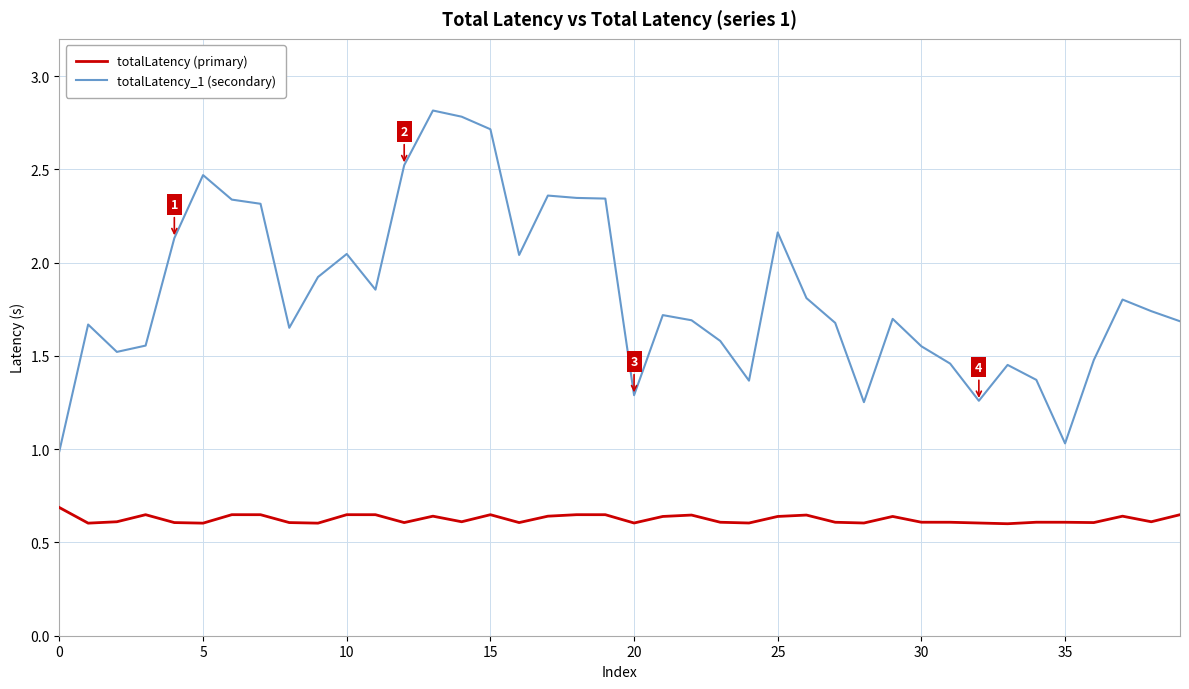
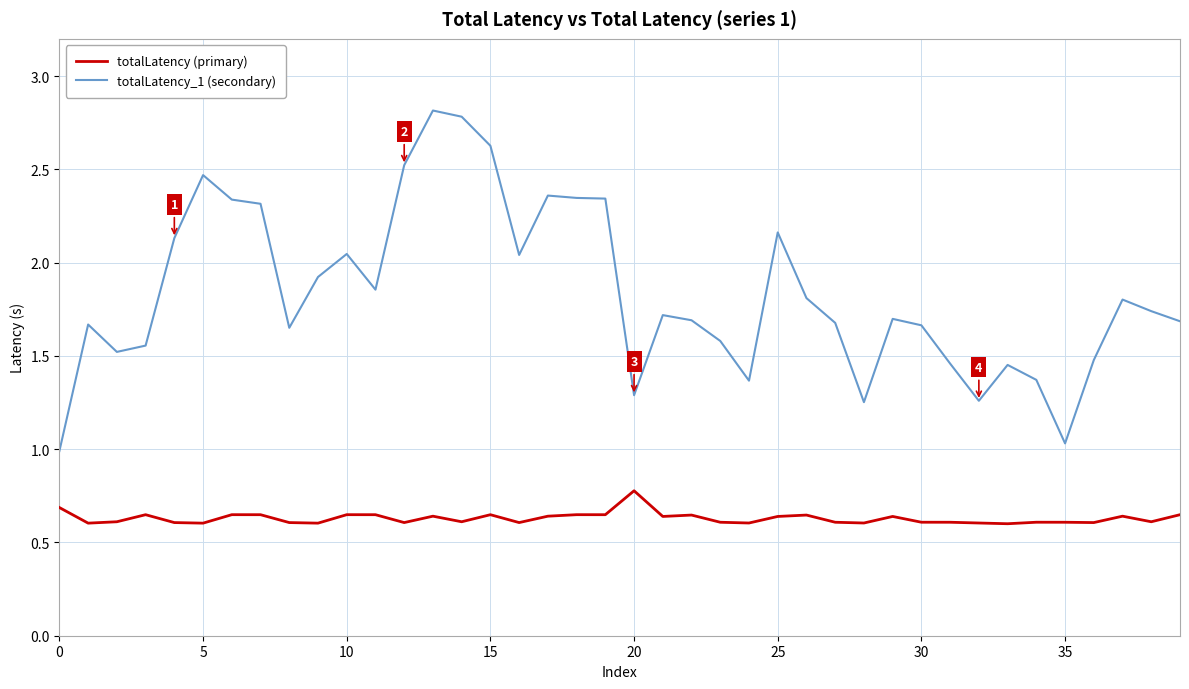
  {
    "totalLatency (primary)": {
      "0": 0.69,
      "5": 0.60,
      "10": 0.65,
      "15": 0.65,
-     "20": 0.60,
+     "20": 0.78,
      "25": 0.64,
      "30": 0.61,
      "35": 0.61
    },
    "totalLatency_1 (secondary)": {
      "0": 0.99,
      "5": 2.47,
      "10": 2.05,
-     "15": 2.72,
+     "15": 2.63,
      "25": 2.16,
-     "30": 1.55,
+     "30": 1.66,
      "35": 1.03
    }
  }
